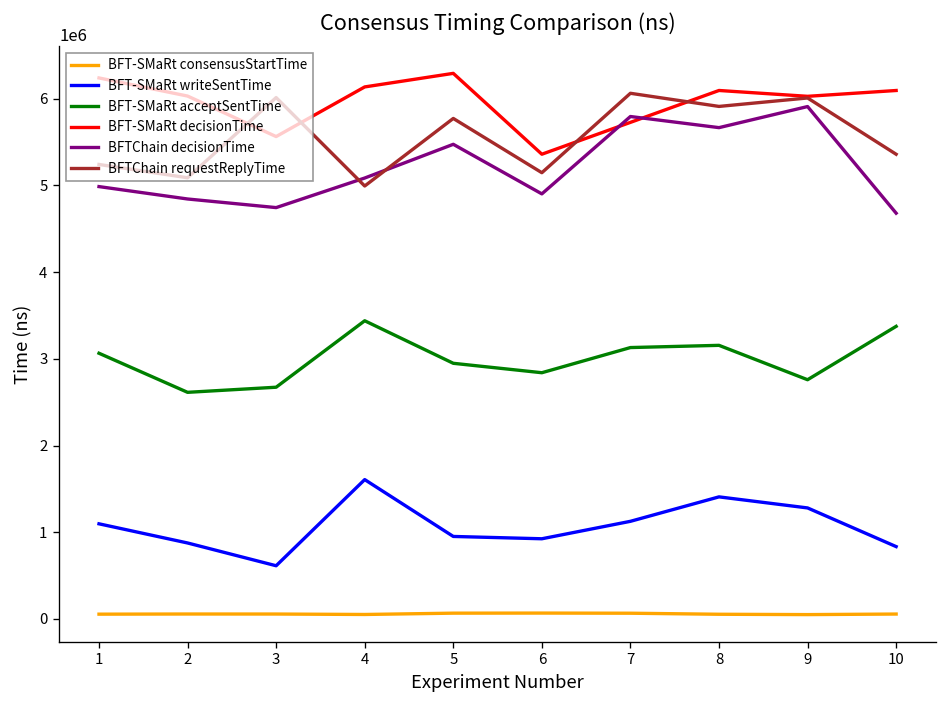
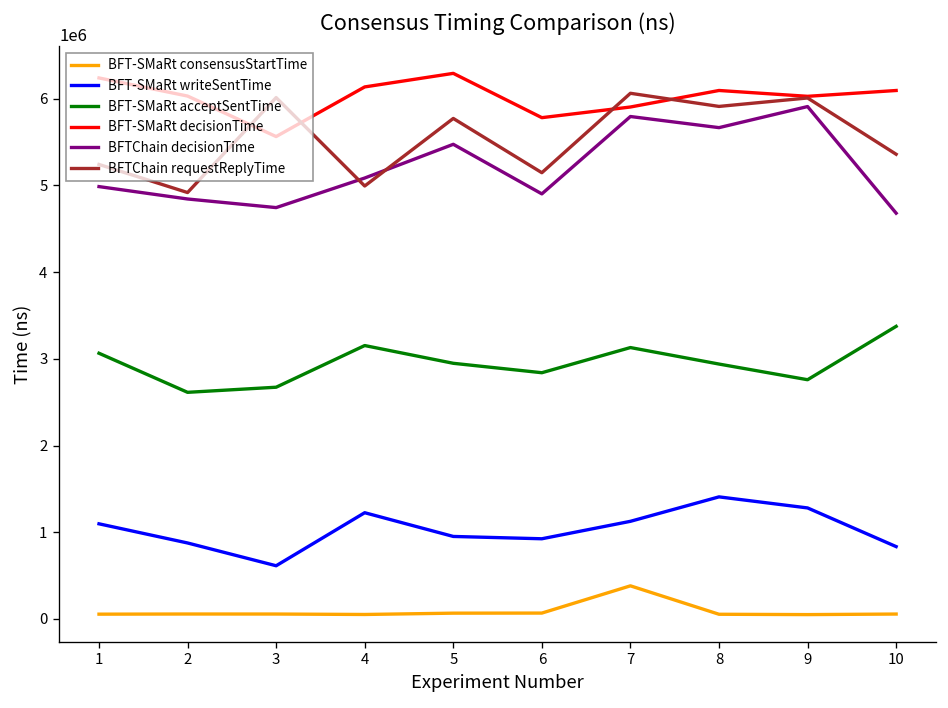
  {
    "BFT-SMaRt consensusStartTime": {
      "1": 100000,
      "2": 100000,
      "3": 100000,
      "4": 100000,
      "5": 100000,
      "6": 100000,
-     "7": 100000,
+     "7": 400000,
      "8": 100000,
      "9": 100000,
      "10": 100000
    },
    "BFT-SMaRt writeSentTime": {
      "1": 1100000,
      "2": 900000,
      "3": 600000,
-     "4": 1600000,
+     "4": 1200000,
      "5": 1000000,
      "6": 900000,
      "7": 1100000,
      "8": 1400000,
      "9": 1300000,
      "10": 800000
    },
    "BFT-SMaRt acceptSentTime": {
      "1": 3100000,
      "2": 2600000,
      "3": 2700000,
-     "4": 3400000,
+     "4": 3200000,
      "5": 2900000,
      "6": 2800000,
      "7": 3100000,
-     "8": 3200000,
+     "8": 2900000,
      "9": 2800000,
      "10": 3400000
    },
    "BFT-SMaRt decisionTime": {
      "4": 6100000,
      "5": 6300000,
-     "6": 5400000,
-     "7": 5700000,
+     "6": 5800000,
+     "7": 5900000,
      "8": 6100000,
      "10": 6100000
    },
    "BFTChain decisionTime": {
      "1": 5000000,
      "2": 4800000,
      "3": 4700000,
      "4": 5100000,
      "5": 5500000,
      "6": 4900000,
      "7": 5800000,
      "8": 5700000,
      "9": 5900000,
      "10": 4700000
    },
    "BFTChain requestReplyTime": {
-     "2": 5100000,
+     "2": 4900000,
      "4": 5000000,
      "5": 5800000,
      "6": 5100000,
      "7": 6100000,
      "8": 5900000,
      "10": 5400000
    }
  }
